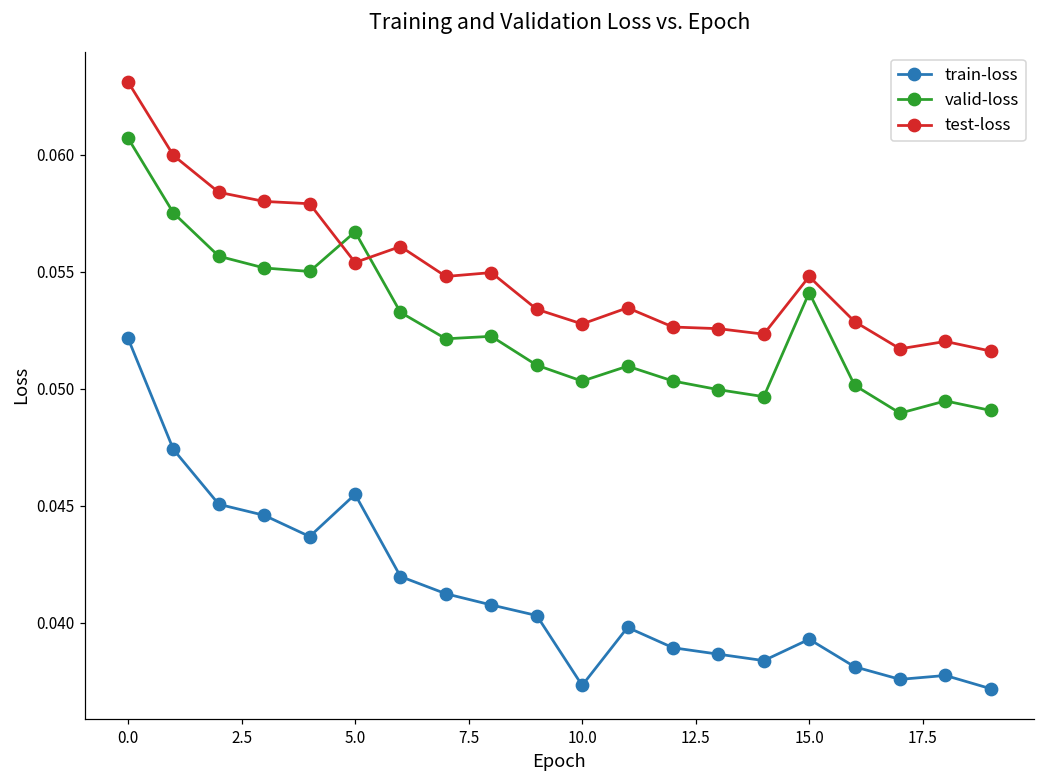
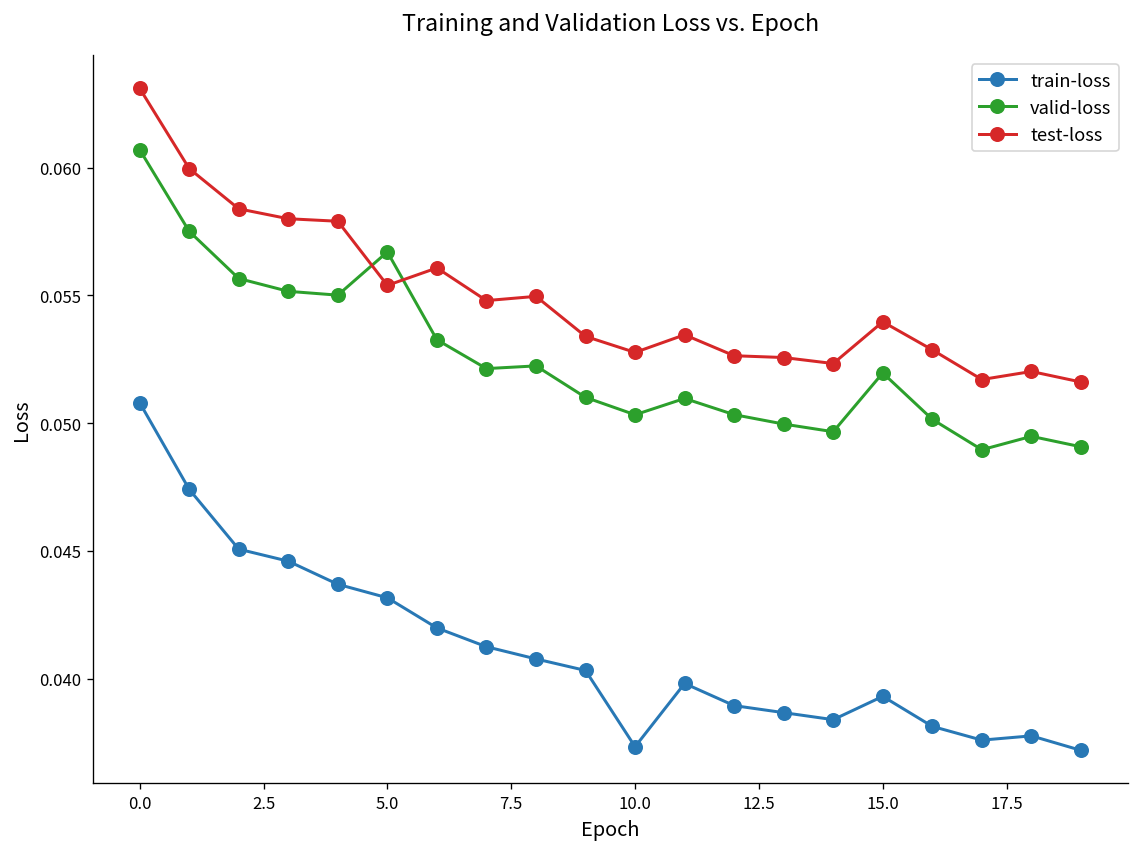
  {
    "train-loss": {
-     "0.0": 0.0522,
-     "5.0": 0.0455,
+     "0.0": 0.0508,
+     "5.0": 0.0432,
      "10.0": 0.0373,
      "15.0": 0.0393
    },
    "valid-loss": {
      "0.0": 0.0607,
      "5.0": 0.0567,
      "10.0": 0.0503,
-     "15.0": 0.0541
+     "15.0": 0.0520
    },
    "test-loss": {
      "0.0": 0.0631,
      "5.0": 0.0554,
      "10.0": 0.0528,
-     "15.0": 0.0548
+     "15.0": 0.0540
    }
  }
